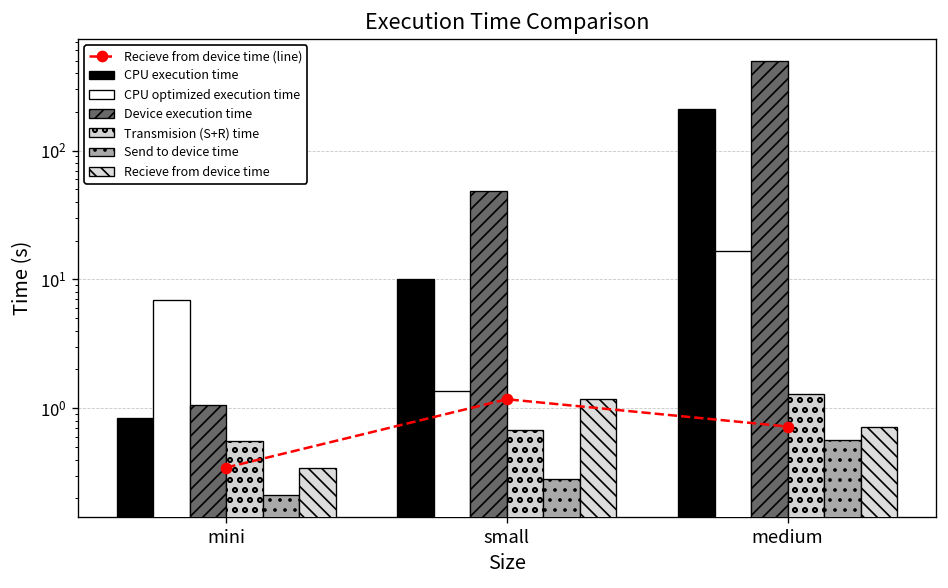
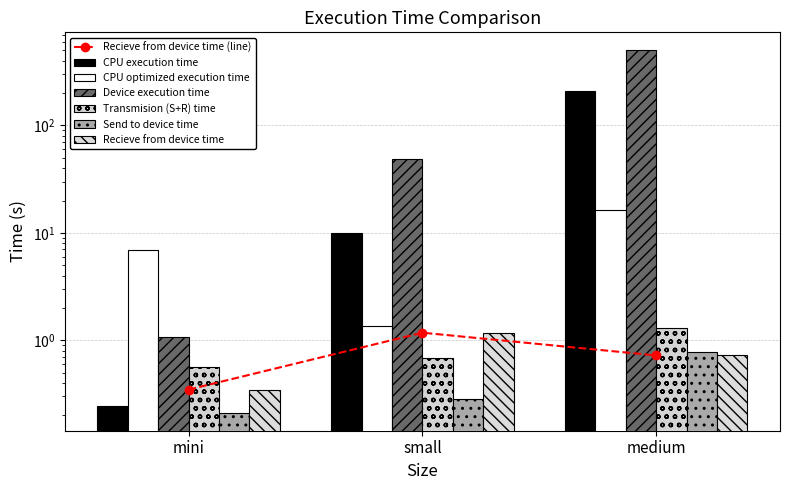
  {
    "CPU execution time": {
-     "mini": 0.8,
+     "mini": 0.24,
      "small": 10,
      "medium": 210
    },
    "Recieve from device time (line)": {
      "mini": 0.35,
      "small": 1.2,
      "medium": 0.7
    },
    "CPU optimized execution time": {
      "mini": 7,
      "small": 1.4,
      "medium": 16
    },
    "Device execution time": {
      "mini": 1.1,
      "small": 50,
      "medium": 500
    },
    "Send to device time": {
      "mini": 0.21,
      "small": 0.28,
-     "medium": 0.6
+     "medium": 0.8
    }
  }
